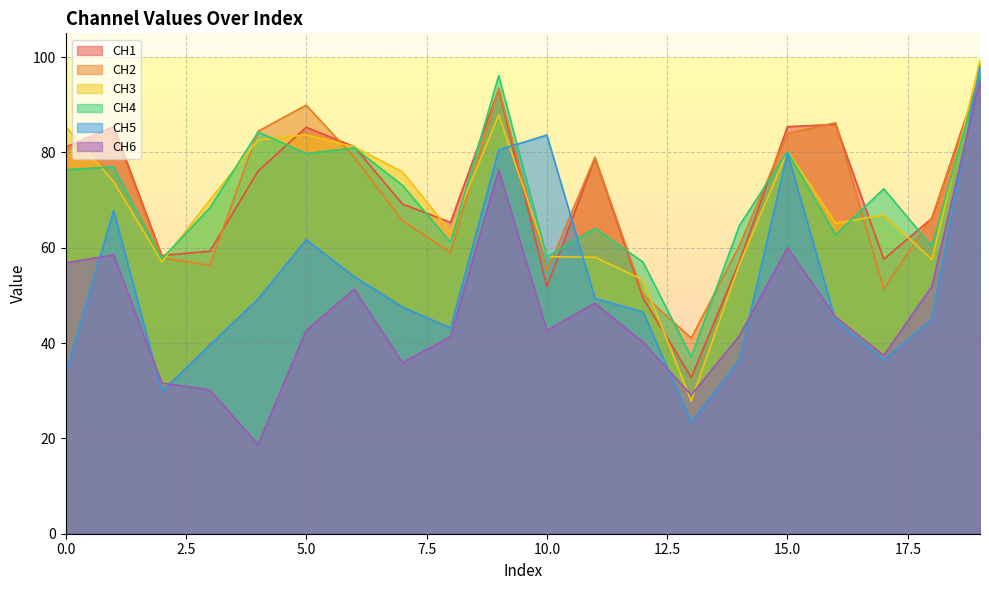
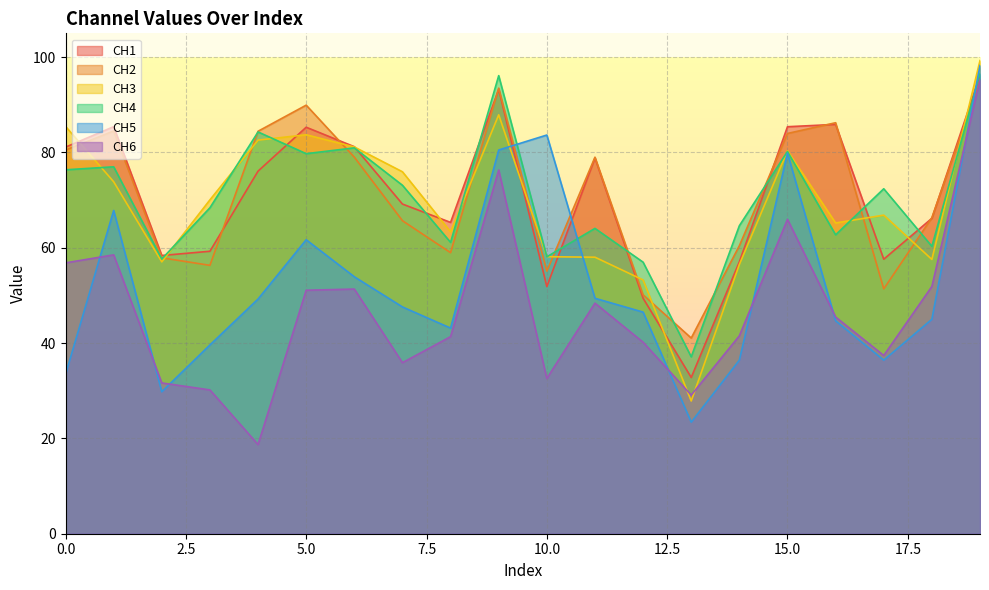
  {
    "CH4": {
      "0.0": 76,
      "5.0": 80
    },
    "CH5": {
      "0.0": 33,
      "5.0": 62,
      "10.0": 84
    },
    "CH6": {
      "0.0": 57,
-     "5.0": 43,
-     "10.0": 43,
-     "15.0": 60
+     "5.0": 51,
+     "10.0": 33,
+     "15.0": 66
    }
  }
